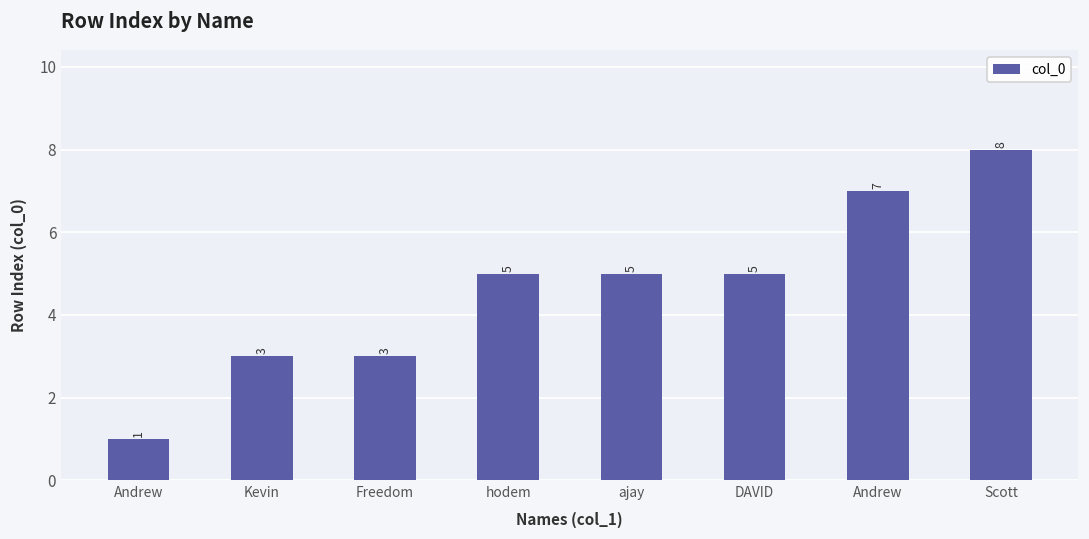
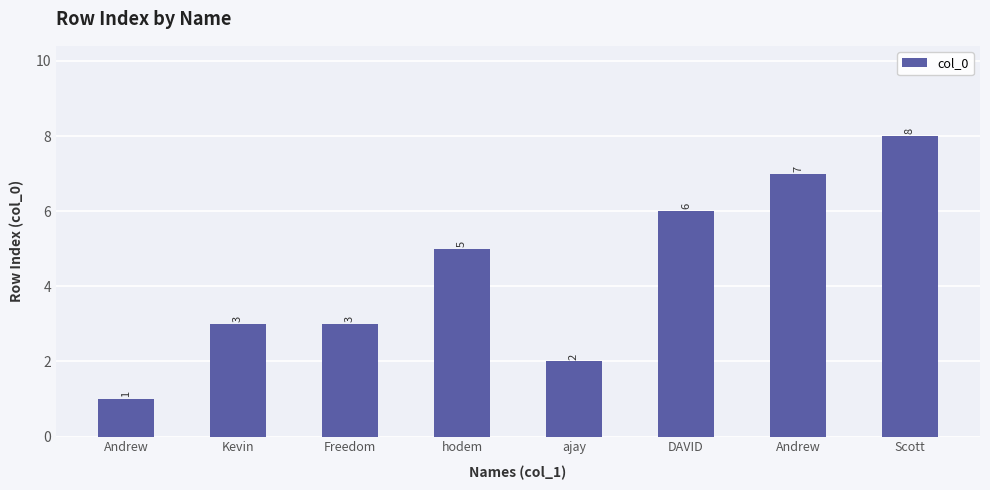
  {
    "Kevin": 3,
    "Freedom": 3,
    "hodem": 5,
-   "ajay": 5,
-   "DAVID": 5,
+   "ajay": 2,
+   "DAVID": 6,
    "Scott": 8
  }
